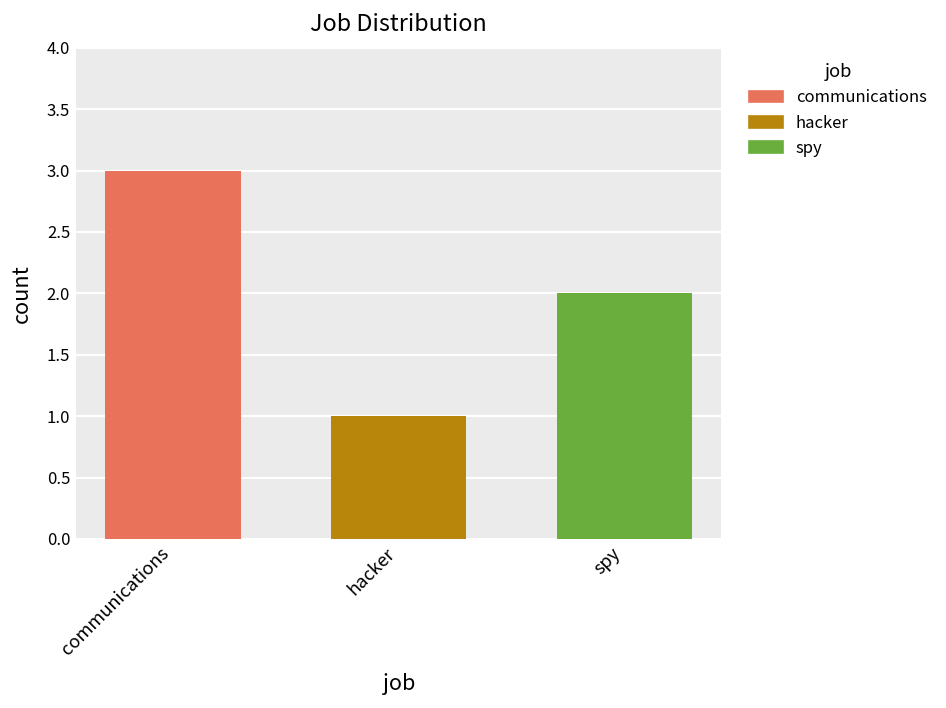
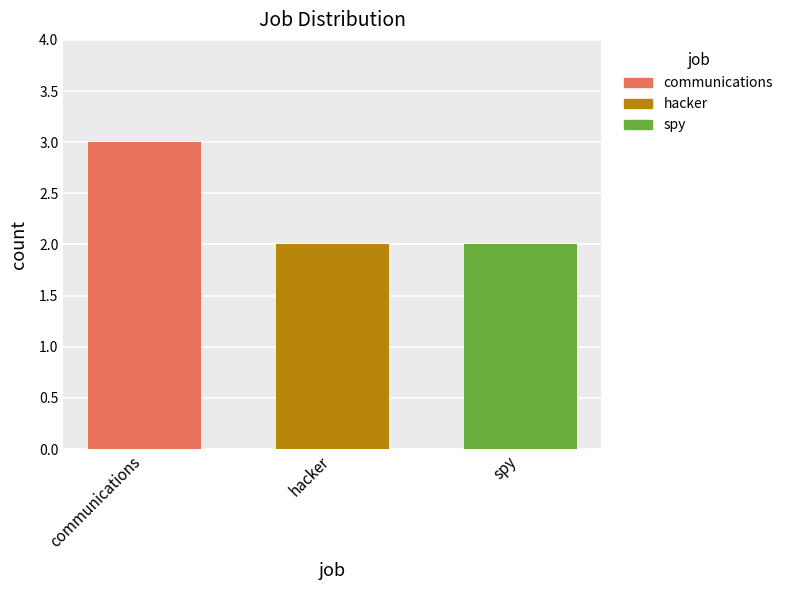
  {
    "communications": 3,
-   "hacker": 1,
+   "hacker": 2,
    "spy": 2
  }
